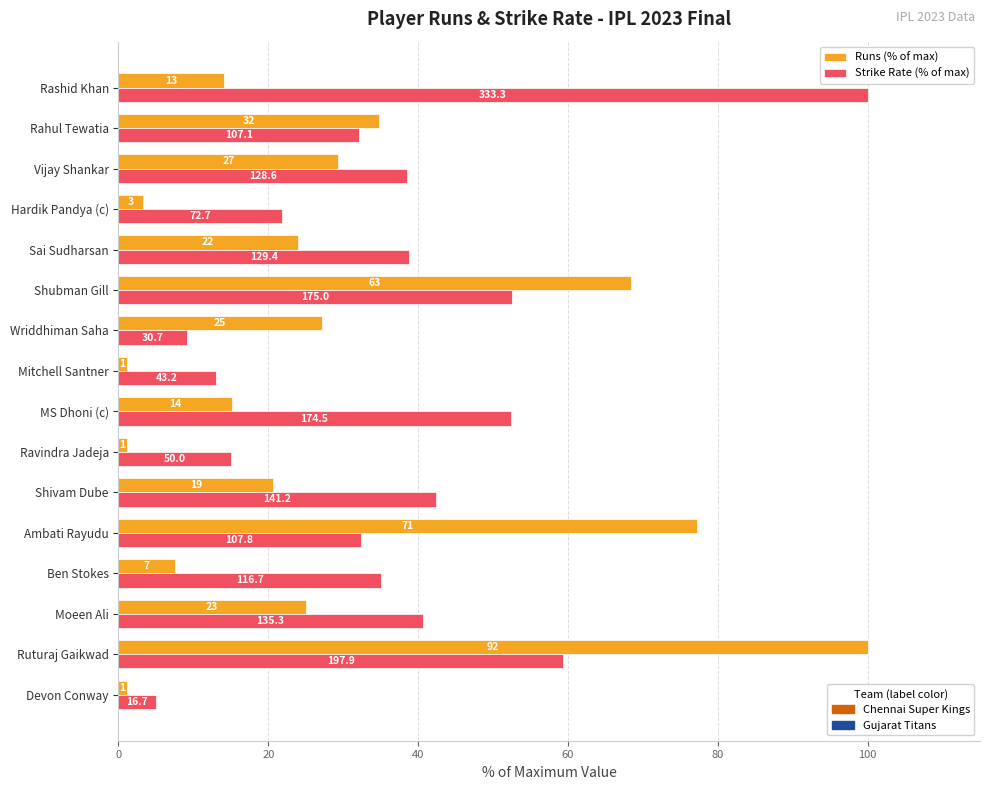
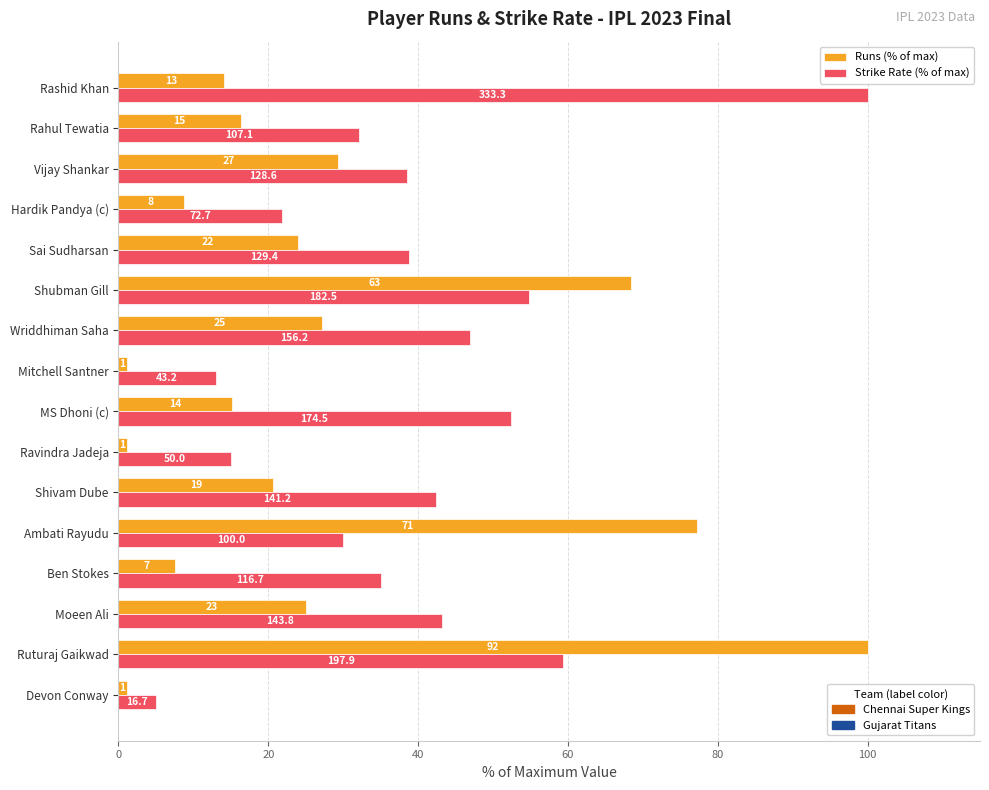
  {
    "Runs (% of max)": {
-     "Rahul Tewatia": 32,
-     "Hardik Pandya (c)": 3,
+     "Rahul Tewatia": 15,
+     "Hardik Pandya (c)": 8,
      "Mitchell Santner": 1,
      "Ravindra Jadeja": 1,
      "Devon Conway": 1
    },
    "Strike Rate (% of max)": {
-     "Shubman Gill": 175.0,
-     "Wriddhiman Saha": 30.7,
-     "Ambati Rayudu": 107.8,
-     "Moeen Ali": 135.3
+     "Shubman Gill": 182.5,
+     "Wriddhiman Saha": 156.2,
+     "Ambati Rayudu": 100.0,
+     "Moeen Ali": 143.8
    }
  }
